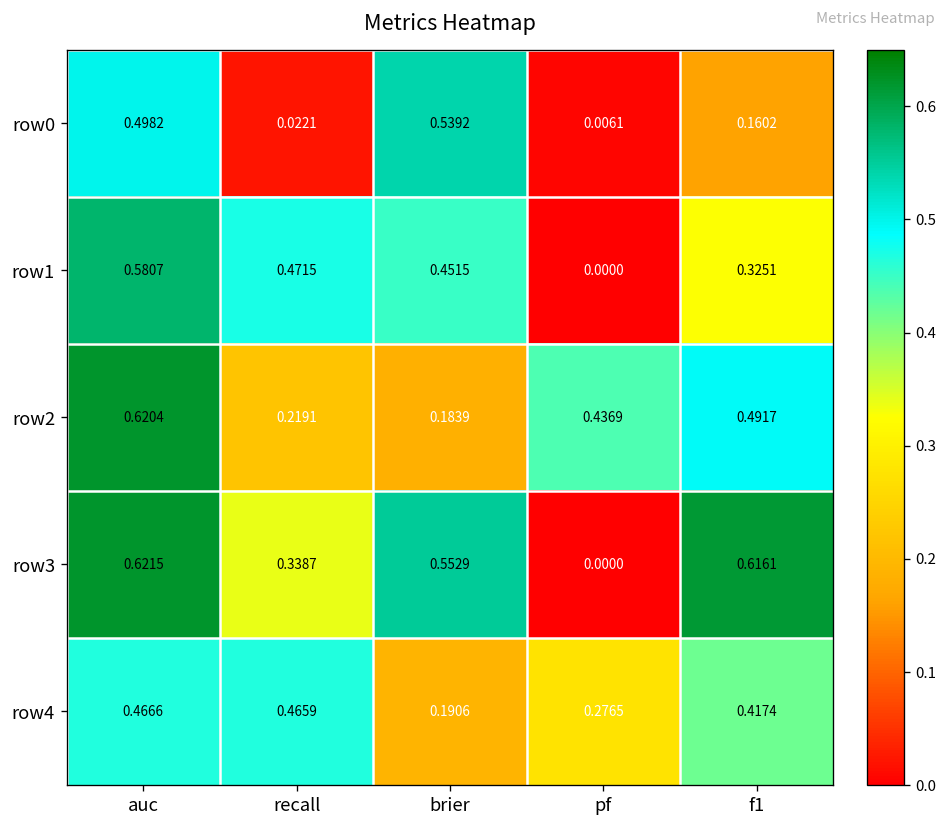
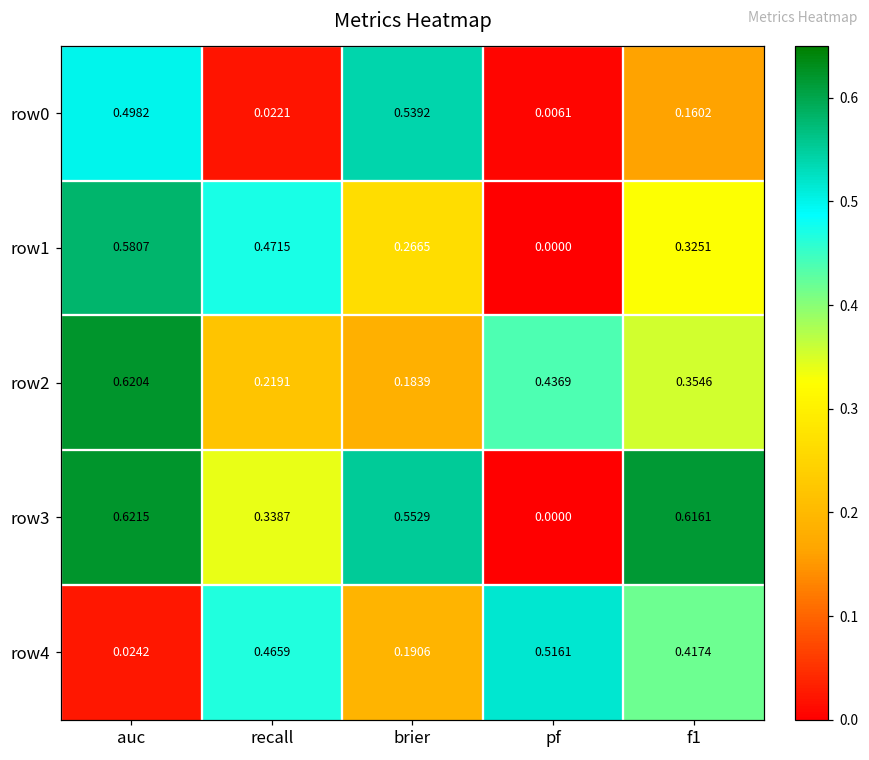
  {
    "row0": {
      "auc": 0.4982,
      "recall": 0.0221,
      "brier": 0.5392,
      "pf": 0.0061,
      "f1": 0.1602
    },
    "row1": {
      "auc": 0.5807,
      "recall": 0.4715,
-     "brier": 0.4515,
+     "brier": 0.2665,
      "pf": 0.0000,
      "f1": 0.3251
    },
    "row2": {
      "auc": 0.6204,
      "recall": 0.2191,
      "brier": 0.1839,
      "pf": 0.4369,
-     "f1": 0.4917
+     "f1": 0.3546
    },
    "row3": {
      "auc": 0.6215,
      "recall": 0.3387,
      "brier": 0.5529,
      "pf": 0.0000,
      "f1": 0.6161
    },
    "row4": {
-     "auc": 0.4666,
+     "auc": 0.0242,
      "recall": 0.4659,
      "brier": 0.1906,
-     "pf": 0.2765,
+     "pf": 0.5161,
      "f1": 0.4174
    }
  }
